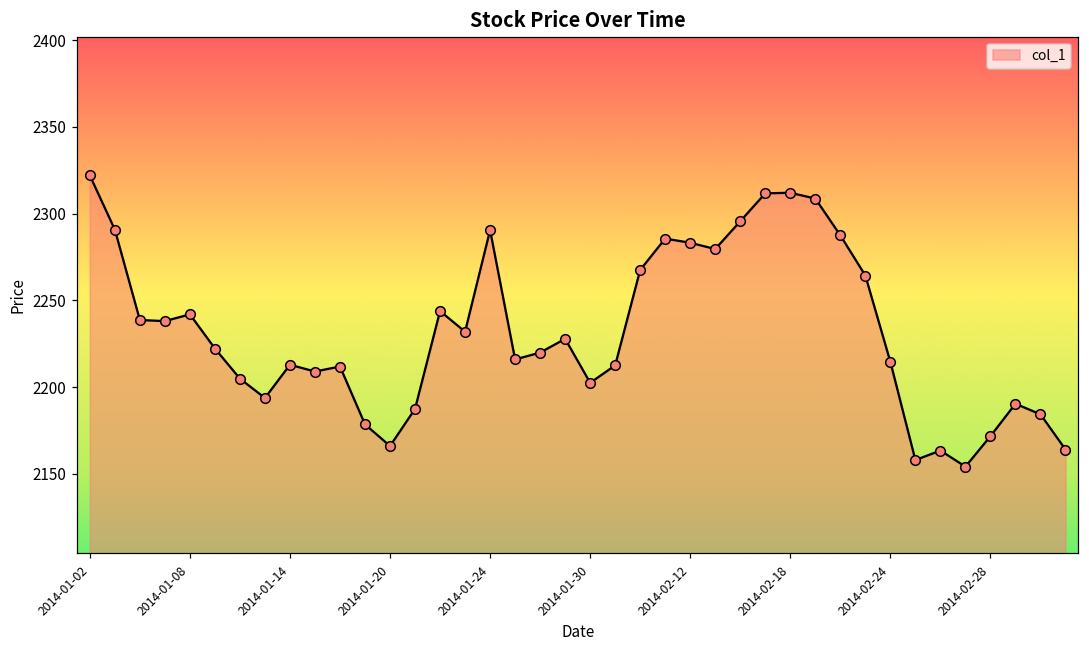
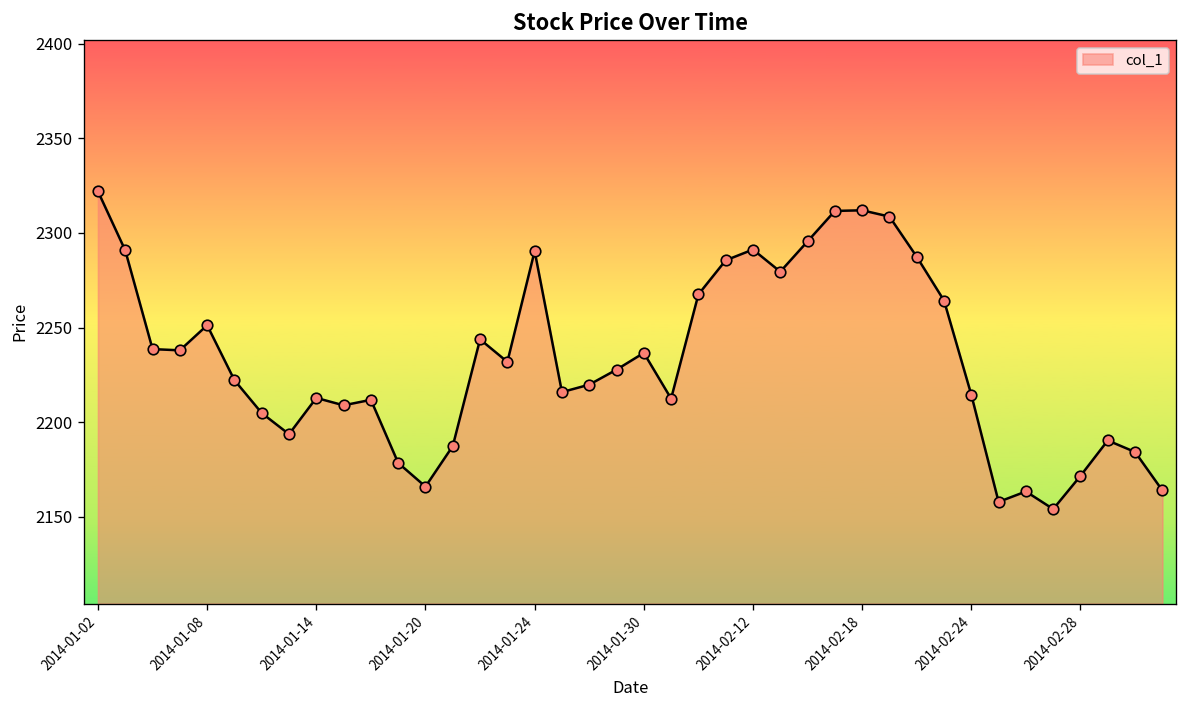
  {
    "2014-01-02": 2322,
-   "2014-01-08": 2242,
+   "2014-01-08": 2251,
    "2014-01-14": 2213,
    "2014-01-20": 2166,
    "2014-01-24": 2290,
-   "2014-01-30": 2202,
-   "2014-02-12": 2283,
+   "2014-01-30": 2237,
+   "2014-02-12": 2291,
    "2014-02-18": 2312,
    "2014-02-24": 2215,
    "2014-02-28": 2172
  }
